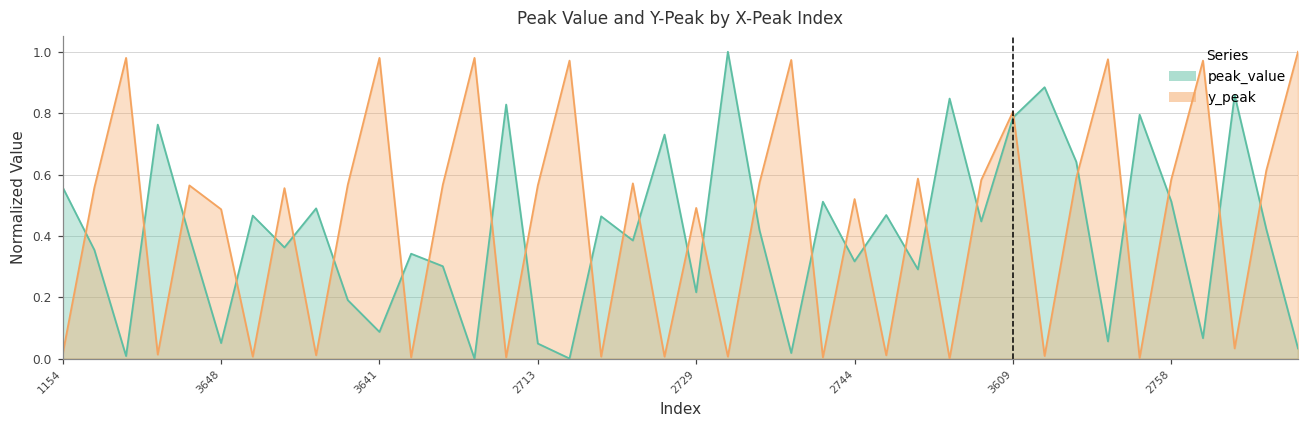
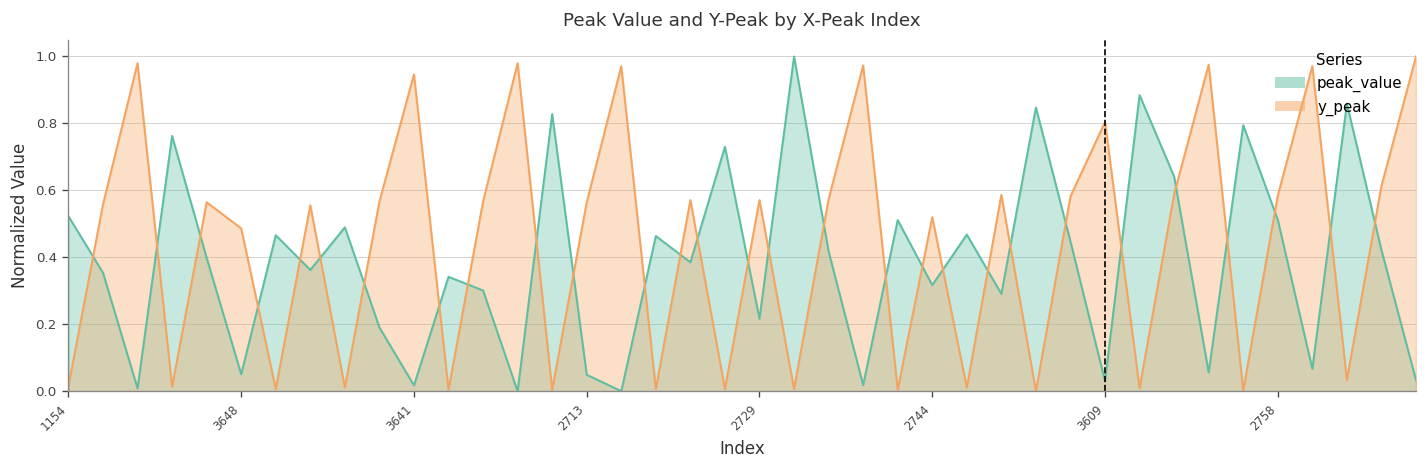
  {
    "peak_value": {
-     "1154": 0.56,
+     "1154": 0.52,
      "3648": 0.05,
-     "3641": 0.09,
+     "3641": 0.02,
      "2713": 0.05,
      "2729": 0.22,
      "2744": 0.32,
-     "3609": 0.79,
+     "3609": 0.03,
      "2758": 0.51
    },
    "y_peak": {
      "1154": 0.02,
      "3648": 0.49,
-     "3641": 0.98,
+     "3641": 0.95,
      "2713": 0.56,
-     "2729": 0.49,
+     "2729": 0.57,
      "2744": 0.52,
      "3609": 0.80,
      "2758": 0.58
    }
  }
